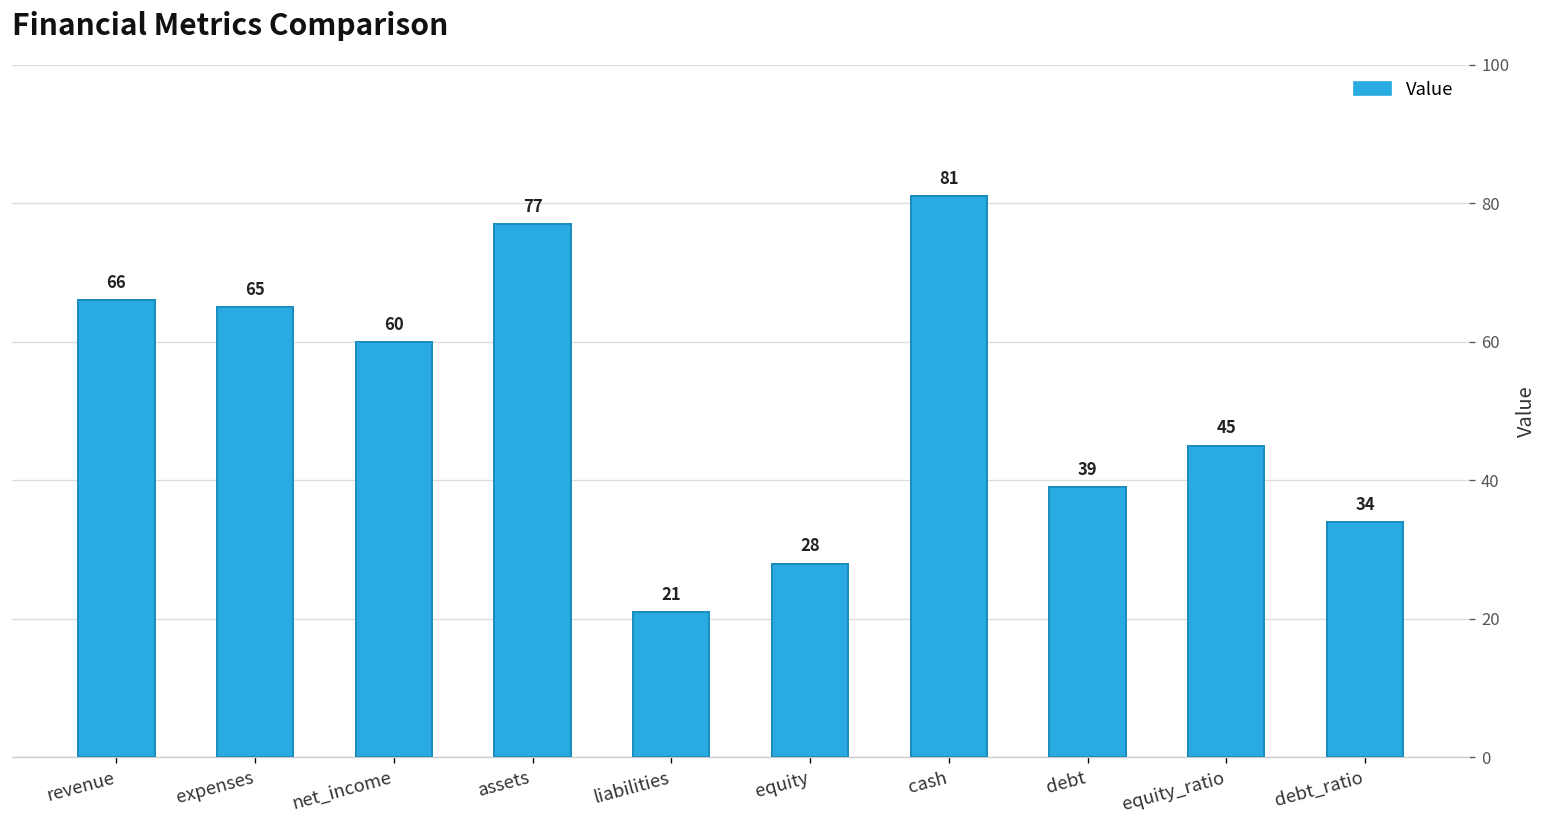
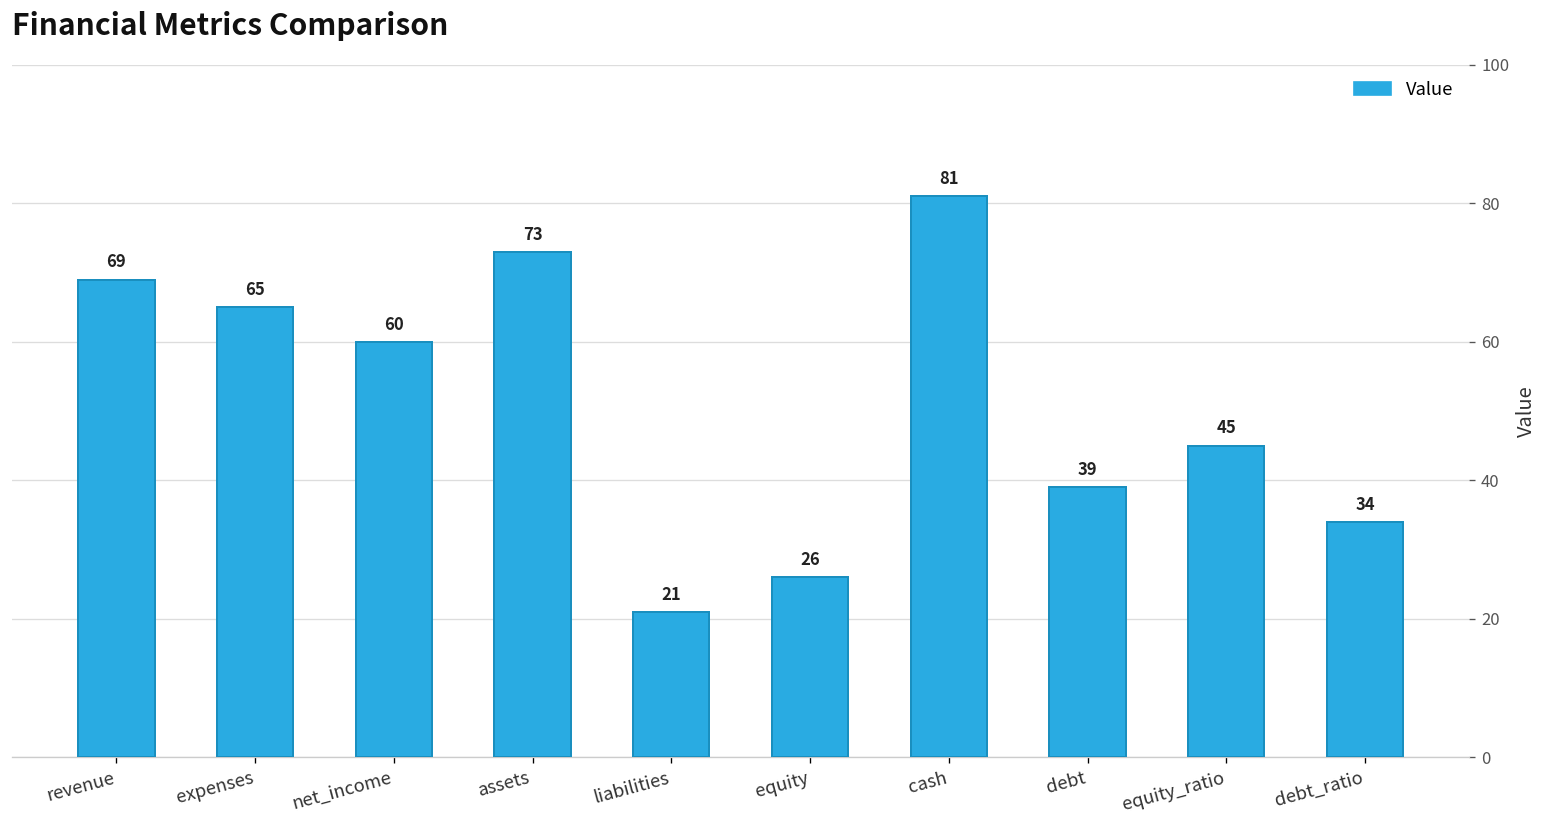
  {
-   "revenue": 66,
+   "revenue": 69,
    "expenses": 65,
    "net_income": 60,
-   "assets": 77,
+   "assets": 73,
    "liabilities": 21,
-   "equity": 28,
+   "equity": 26,
    "cash": 81,
    "debt": 39,
    "equity_ratio": 45,
    "debt_ratio": 34
  }
